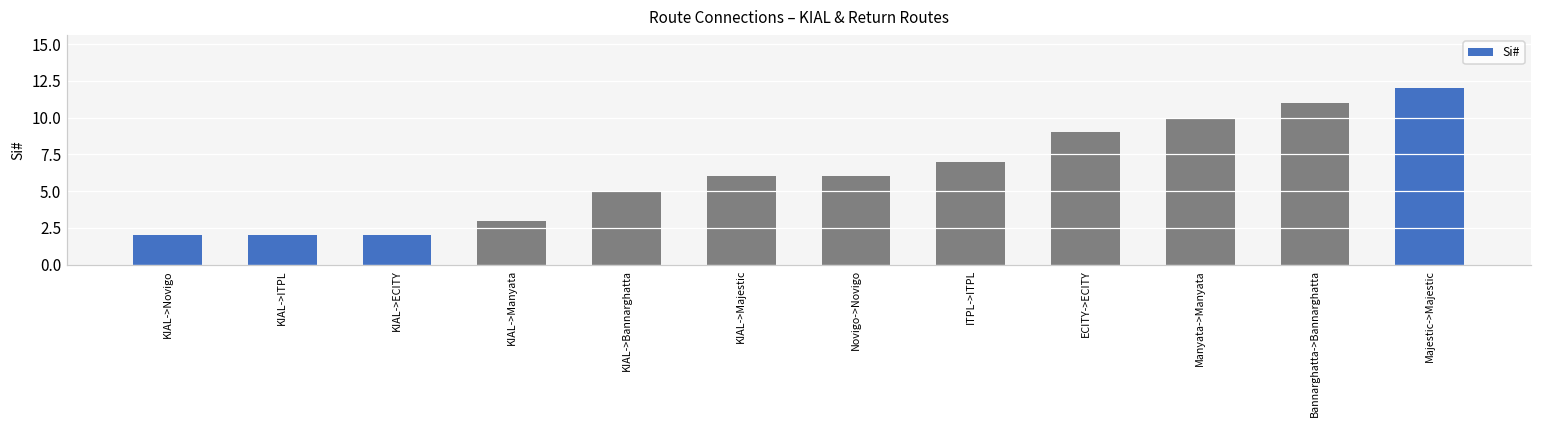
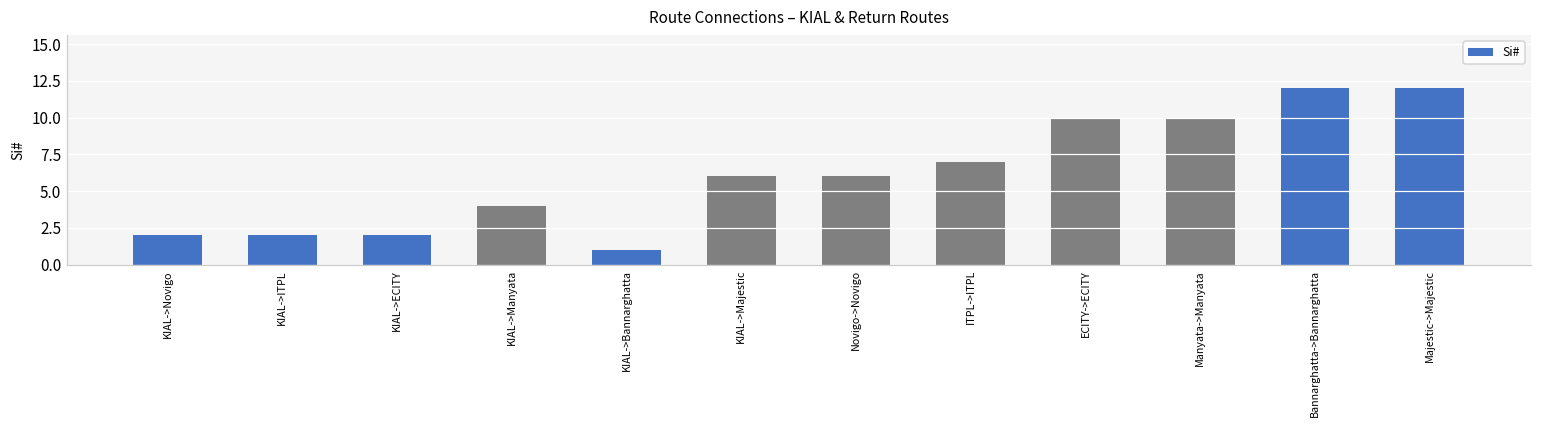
  {
    "KIAL->Novigo": 2,
    "KIAL->ITPL": 2,
    "KIAL->ECITY": 2,
-   "KIAL->Manyata": 3,
-   "KIAL->Bannarghatta": 5,
+   "KIAL->Manyata": 4,
+   "KIAL->Bannarghatta": 1,
    "KIAL->Majestic": 6,
    "Novigo->Novigo": 6,
    "ITPL->ITPL": 7,
-   "ECITY->ECITY": 9,
+   "ECITY->ECITY": 10,
    "Manyata->Manyata": 10,
-   "Bannarghatta->Bannarghatta": 11,
+   "Bannarghatta->Bannarghatta": 12,
    "Majestic->Majestic": 12
  }
